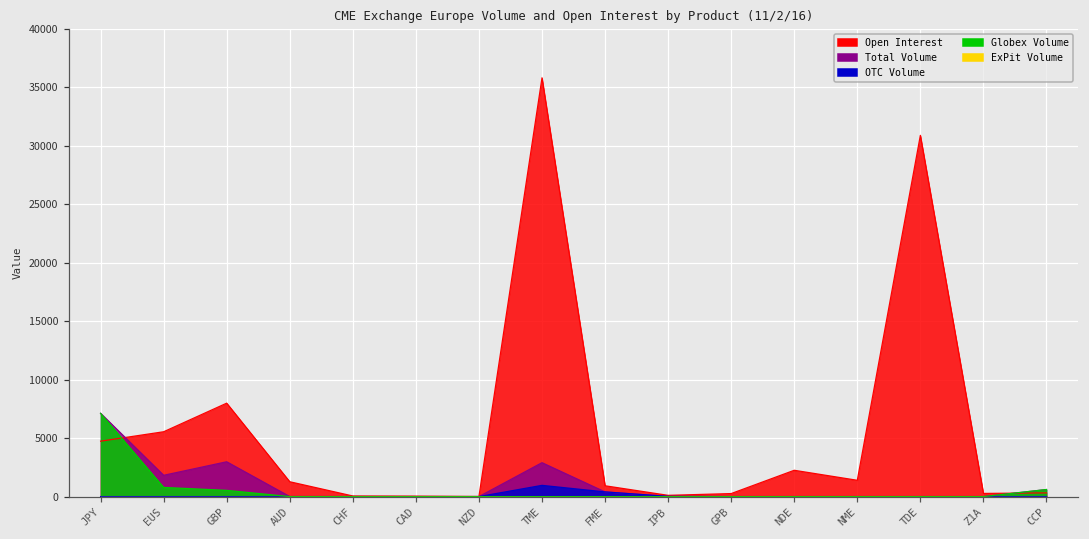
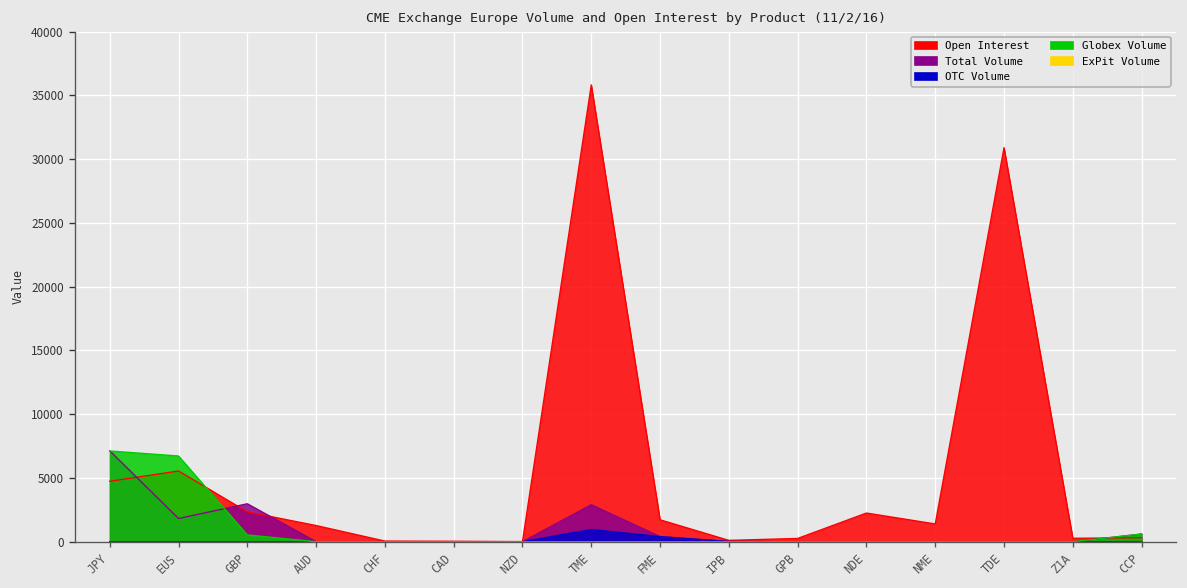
  {
    "Open Interest": {
      "JPY": 4700,
      "EUS": 5500,
-     "GBP": 8000,
+     "GBP": 2300,
      "AUD": 1300,
      "TME": 35800,
-     "FME": 900,
+     "FME": 1700,
      "GPB": 300,
      "NDE": 2300,
      "NME": 1400,
      "TDE": 30900,
      "Z1A": 300,
      "CCP": 300
    },
    "Total Volume": {
      "EUS": 1800,
      "GBP": 3000,
      "TME": 2900
    },
    "OTC Volume": {
      "TME": 1000
    },
    "Globex Volume": {
-     "EUS": 800,
+     "EUS": 6700,
      "GBP": 500
    }
  }
